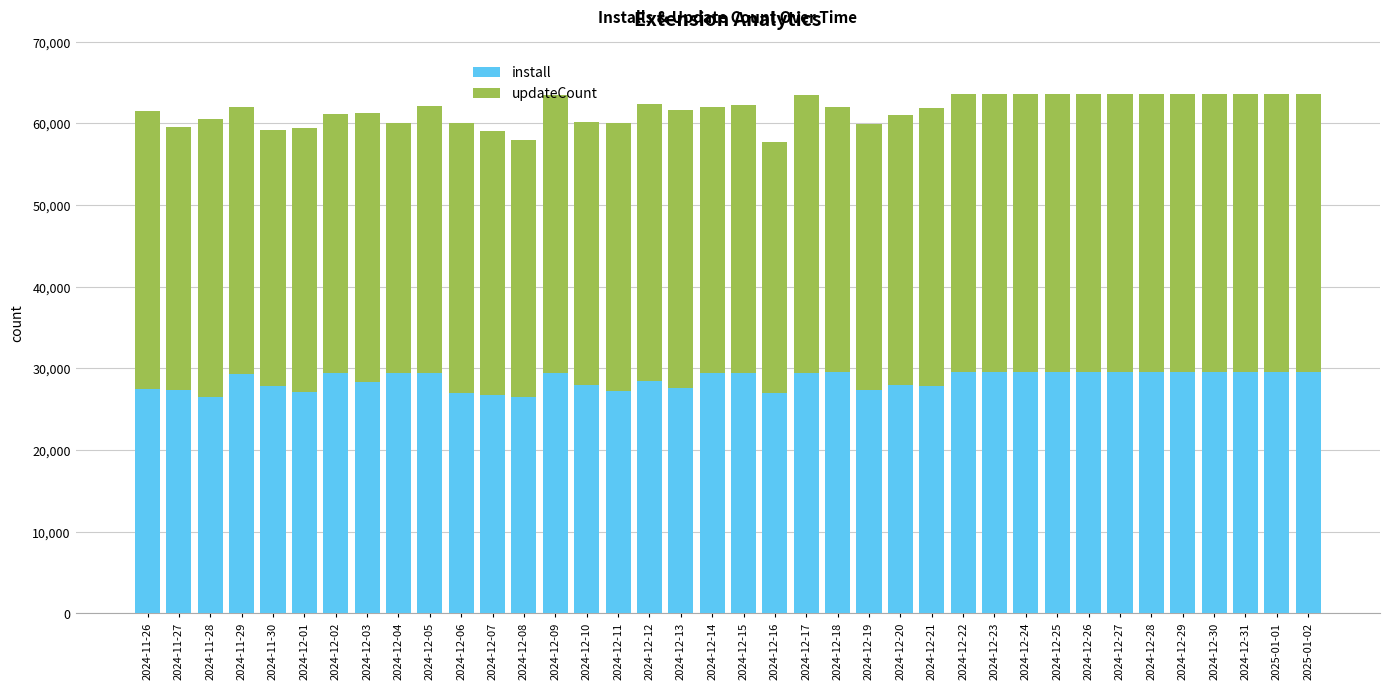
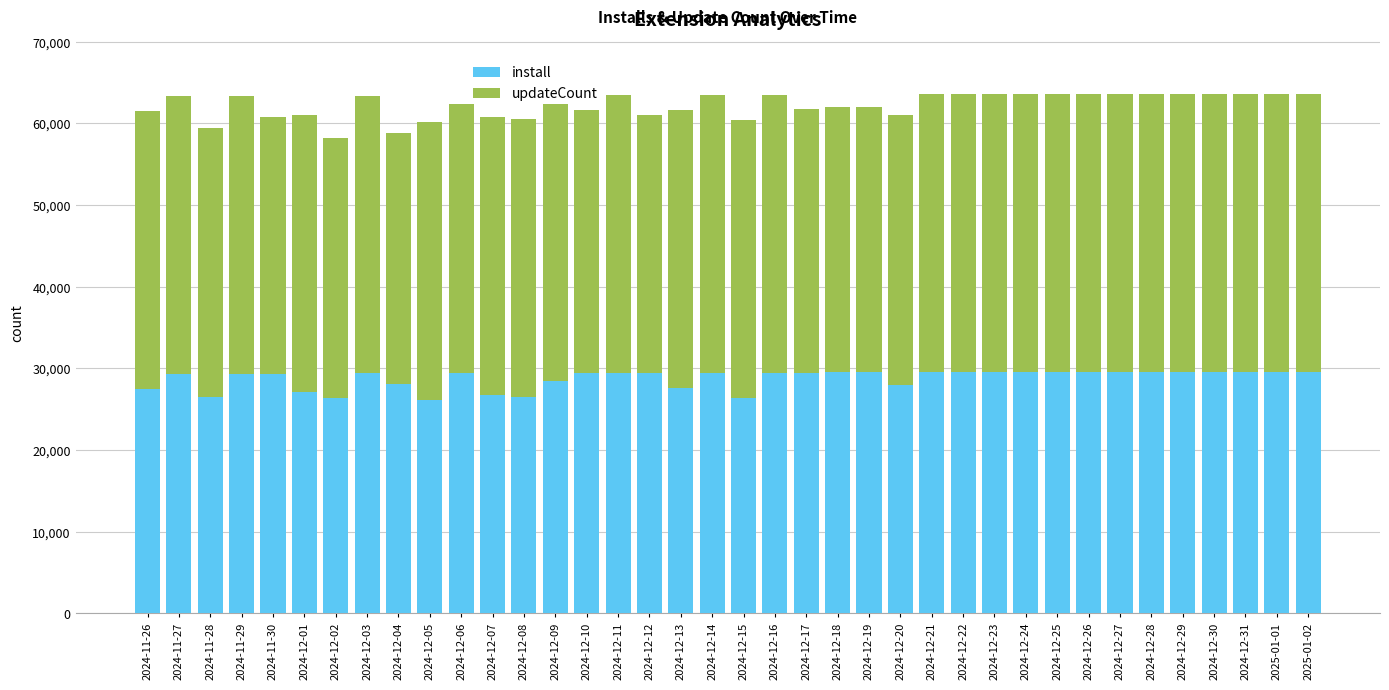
  {
    "install": {
      "2024-11-26": "28,000",
-     "2024-11-27": "27,000",
+     "2024-11-27": "29,000",
      "2024-11-28": "27,000",
      "2024-11-29": "29,000",
-     "2024-11-30": "28,000",
+     "2024-11-30": "29,000",
      "2024-12-01": "27,000",
-     "2024-12-02": "29,000",
-     "2024-12-03": "28,000",
-     "2024-12-04": "29,000",
-     "2024-12-05": "29,000",
-     "2024-12-06": "27,000",
+     "2024-12-02": "26,000",
+     "2024-12-03": "29,000",
+     "2024-12-04": "28,000",
+     "2024-12-05": "26,000",
+     "2024-12-06": "29,000",
      "2024-12-07": "27,000",
      "2024-12-08": "26,000",
-     "2024-12-09": "29,000",
-     "2024-12-10": "28,000",
-     "2024-12-11": "27,000",
-     "2024-12-12": "28,000",
+     "2024-12-09": "28,000",
+     "2024-12-10": "29,000",
+     "2024-12-11": "29,000",
+     "2024-12-12": "29,000",
      "2024-12-13": "28,000",
      "2024-12-14": "29,000",
-     "2024-12-15": "29,000",
-     "2024-12-16": "27,000",
+     "2024-12-15": "26,000",
+     "2024-12-16": "29,000",
      "2024-12-17": "29,000",
      "2024-12-18": "30,000",
-     "2024-12-19": "27,000",
+     "2024-12-19": "30,000",
      "2024-12-20": "28,000",
-     "2024-12-21": "28,000",
+     "2024-12-21": "30,000",
      "2024-12-22": "30,000",
      "2024-12-23": "30,000",
      "2024-12-24": "30,000",
      "2024-12-25": "30,000",
      "2024-12-26": "30,000",
      "2024-12-27": "30,000",
      "2024-12-28": "30,000",
      "2024-12-29": "30,000",
      "2024-12-30": "30,000",
      "2024-12-31": "30,000",
      "2025-01-01": "30,000",
      "2025-01-02": "30,000"
    },
    "updateCount": {
      "2024-11-26": "34,000",
-     "2024-11-27": "32,000",
-     "2024-11-28": "34,000",
-     "2024-11-29": "33,000",
+     "2024-11-27": "34,000",
+     "2024-11-28": "33,000",
+     "2024-11-29": "34,000",
      "2024-11-30": "31,000",
-     "2024-12-01": "32,000",
+     "2024-12-01": "34,000",
      "2024-12-02": "32,000",
-     "2024-12-03": "33,000",
+     "2024-12-03": "34,000",
      "2024-12-04": "31,000",
-     "2024-12-05": "33,000",
+     "2024-12-05": "34,000",
      "2024-12-06": "33,000",
-     "2024-12-07": "32,000",
-     "2024-12-08": "32,000",
+     "2024-12-07": "34,000",
+     "2024-12-08": "34,000",
      "2024-12-09": "34,000",
      "2024-12-10": "32,000",
-     "2024-12-11": "33,000",
-     "2024-12-12": "34,000",
+     "2024-12-11": "34,000",
+     "2024-12-12": "32,000",
      "2024-12-13": "34,000",
-     "2024-12-14": "33,000",
-     "2024-12-15": "33,000",
-     "2024-12-16": "31,000",
-     "2024-12-17": "34,000",
+     "2024-12-14": "34,000",
+     "2024-12-15": "34,000",
+     "2024-12-16": "34,000",
+     "2024-12-17": "32,000",
      "2024-12-18": "32,000",
      "2024-12-19": "33,000",
      "2024-12-20": "33,000",
      "2024-12-21": "34,000",
      "2024-12-22": "34,000",
      "2024-12-23": "34,000",
      "2024-12-24": "34,000",
      "2024-12-25": "34,000",
      "2024-12-26": "34,000",
      "2024-12-27": "34,000",
      "2024-12-28": "34,000",
      "2024-12-29": "34,000",
      "2024-12-30": "34,000",
      "2024-12-31": "34,000",
      "2025-01-01": "34,000",
      "2025-01-02": "34,000"
    }
  }
